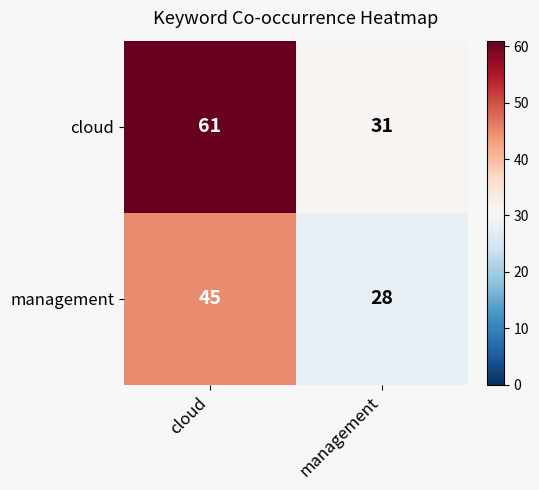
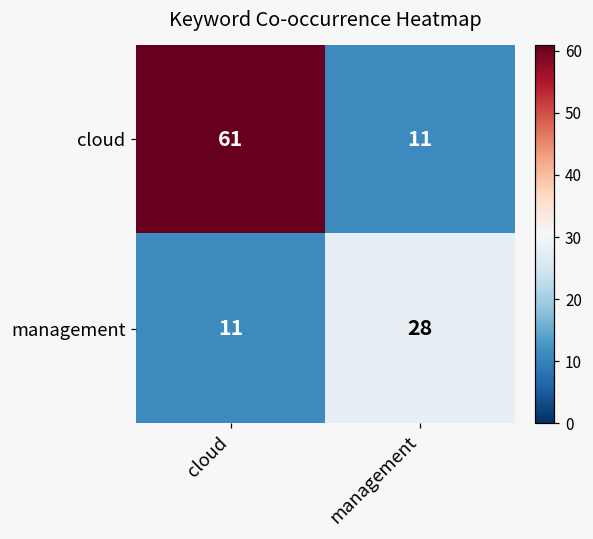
  {
    "cloud": {
      "cloud": 61,
-     "management": 31
+     "management": 11
    },
    "management": {
-     "cloud": 45,
+     "cloud": 11,
      "management": 28
    }
  }
